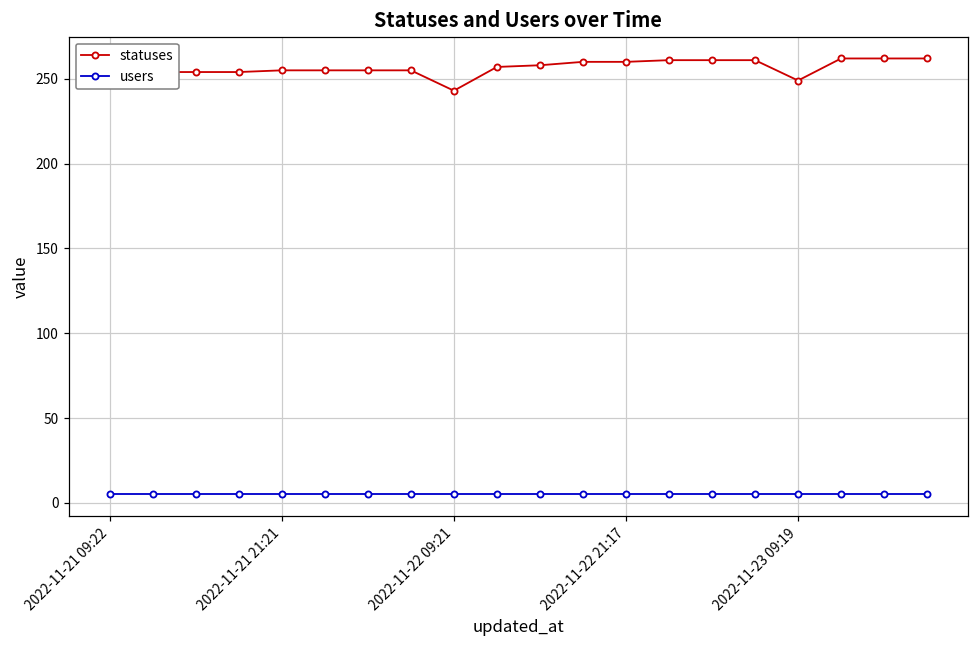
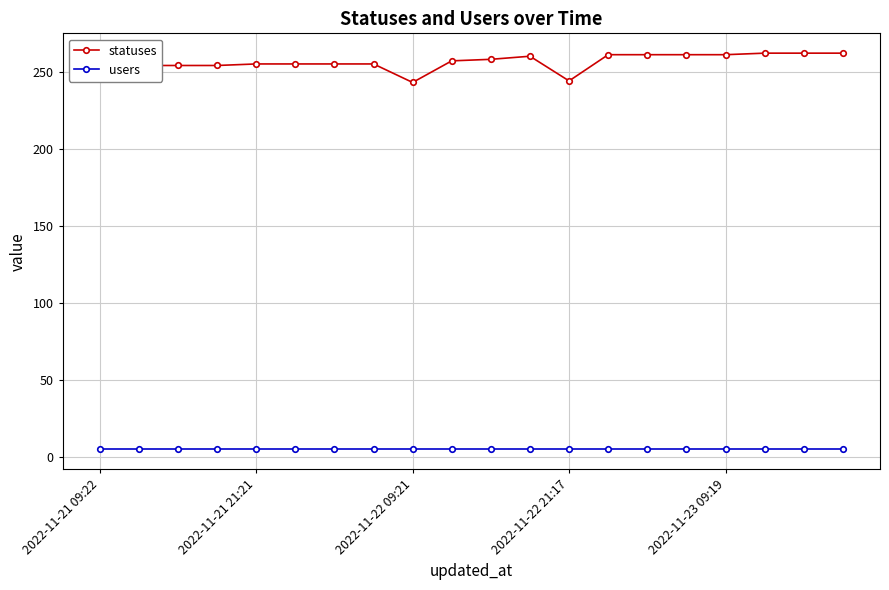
  {
    "statuses": {
      "2022-11-21 21:21": 255,
      "2022-11-22 09:21": 243,
-     "2022-11-22 21:17": 260,
-     "2022-11-23 09:19": 249
+     "2022-11-22 21:17": 244,
+     "2022-11-23 09:19": 261
    },
    "users": {
      "2022-11-21 09:22": 5,
      "2022-11-21 21:21": 5,
      "2022-11-22 09:21": 5,
      "2022-11-22 21:17": 5,
      "2022-11-23 09:19": 5
    }
  }
